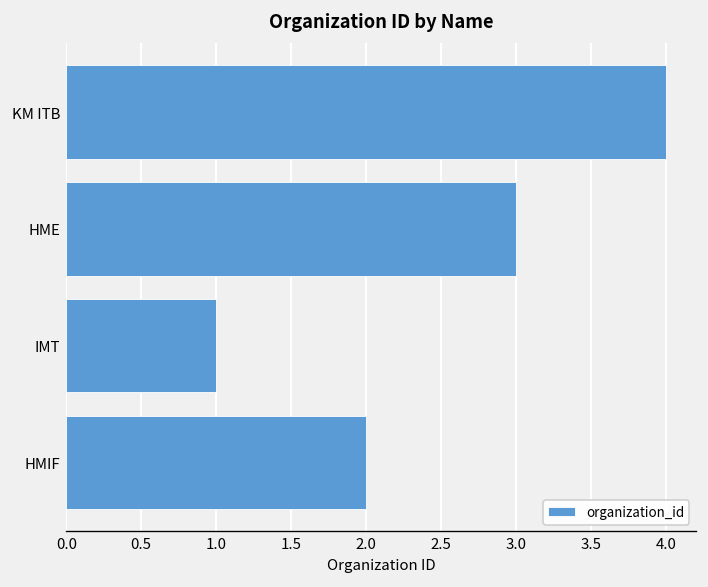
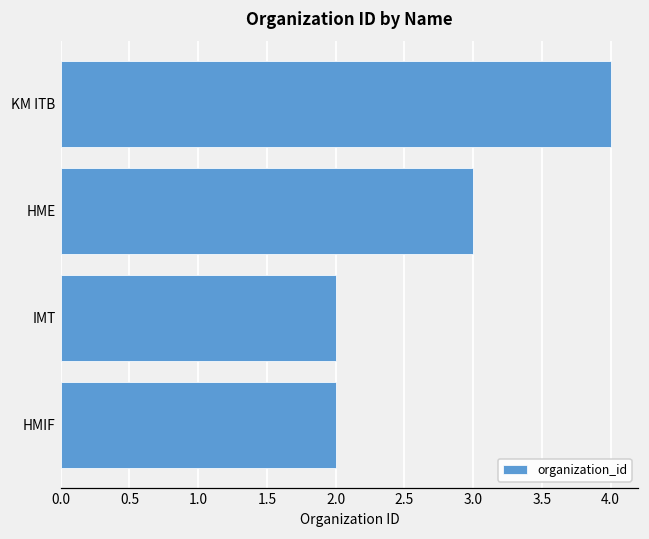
  {
    "KM ITB": 4,
    "HME": 3,
-   "IMT": 1,
+   "IMT": 2,
    "HMIF": 2
  }
